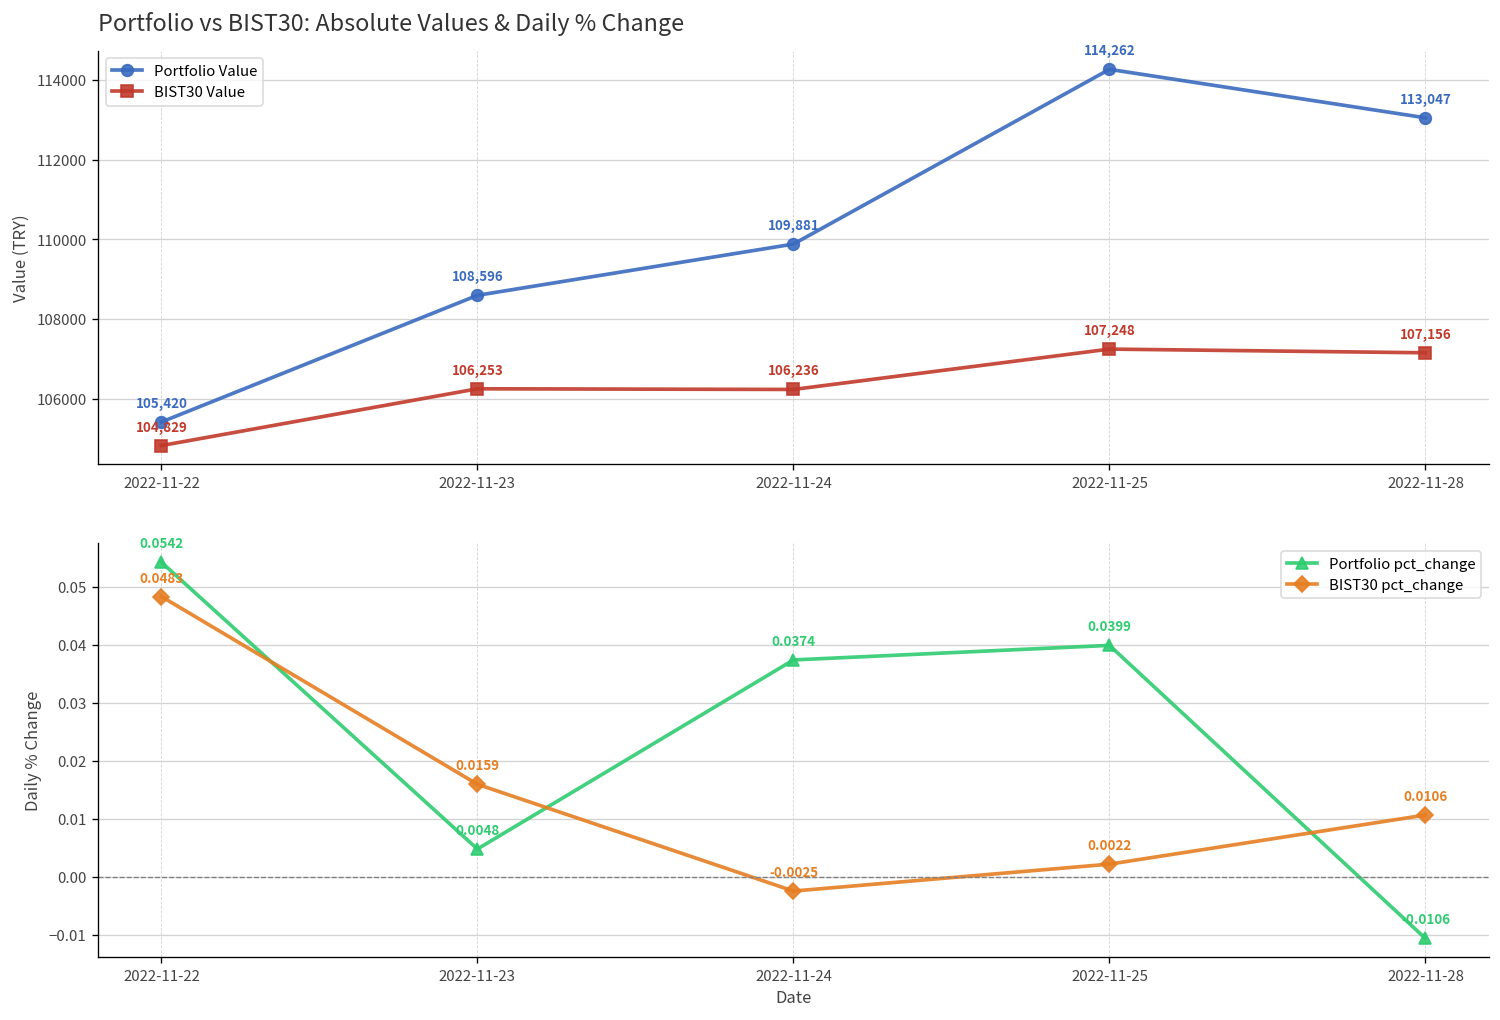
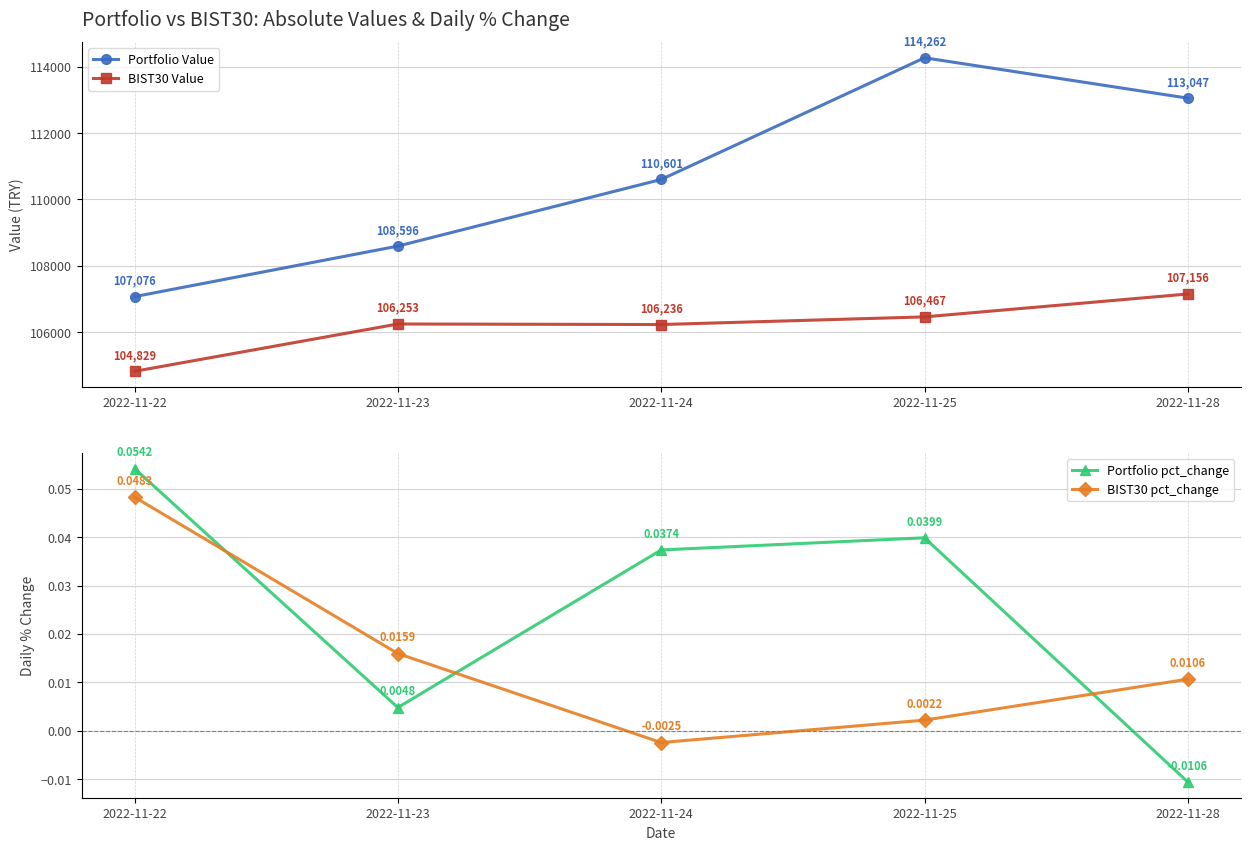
  {
    "Portfolio vs BIST30: Absolute Values & Daily % Change": {
      "Portfolio Value": {
-       "2022-11-22": "105,420",
+       "2022-11-22": "107,076",
        "2022-11-23": "108,596",
-       "2022-11-24": "109,881",
+       "2022-11-24": "110,601",
        "2022-11-25": "114,262",
        "2022-11-28": "113,047"
      },
      "BIST30 Value": {
        "2022-11-22": "104,829",
        "2022-11-23": "106,253",
        "2022-11-24": "106,236",
-       "2022-11-25": "107,248",
+       "2022-11-25": "106,467",
        "2022-11-28": "107,156"
      }
    }
  }
